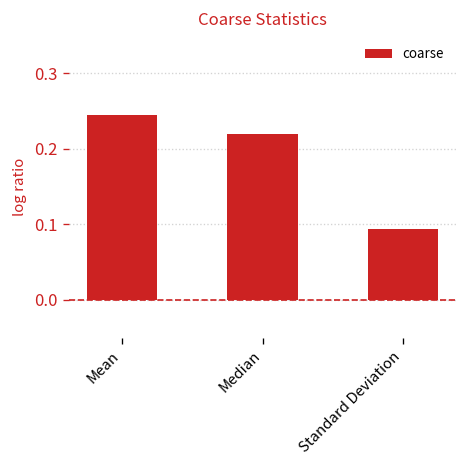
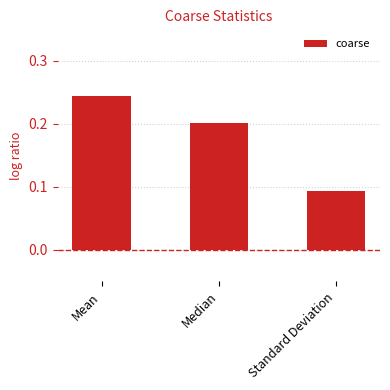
  {
    "Mean": 0.24,
-   "Median": 0.22,
+   "Median": 0.20,
    "Standard Deviation": 0.09
  }
